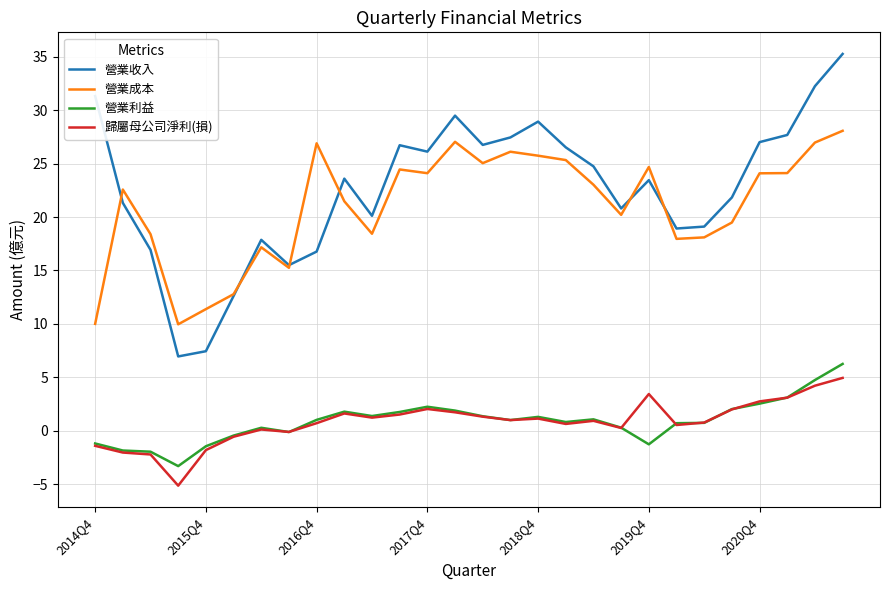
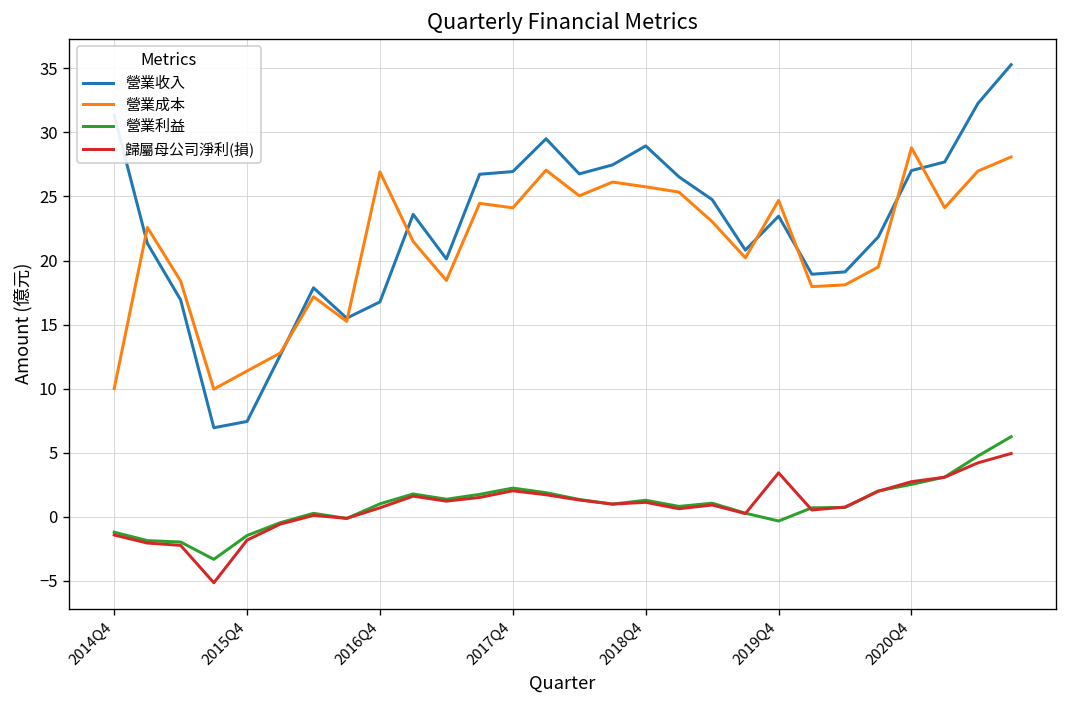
  {
    "營業收入": {
      "2015Q4": 7.4,
      "2016Q4": 16.8,
-     "2017Q4": 26.1,
+     "2017Q4": 26.9,
      "2018Q4": 28.9,
      "2019Q4": 23.5,
      "2020Q4": 27.0
    },
    "營業成本": {
      "2014Q4": 10.0,
      "2015Q4": 11.4,
      "2016Q4": 26.9,
      "2017Q4": 24.1,
      "2018Q4": 25.8,
      "2019Q4": 24.7,
-     "2020Q4": 24.1
+     "2020Q4": 28.8
    },
    "營業利益": {
      "2015Q4": -1.5,
      "2016Q4": 1.0,
-     "2019Q4": -1.3
+     "2019Q4": -0.3
    },
    "歸屬母公司淨利(損)": {
      "2015Q4": -1.8,
      "2016Q4": 0.7,
      "2019Q4": 3.4
    }
  }
